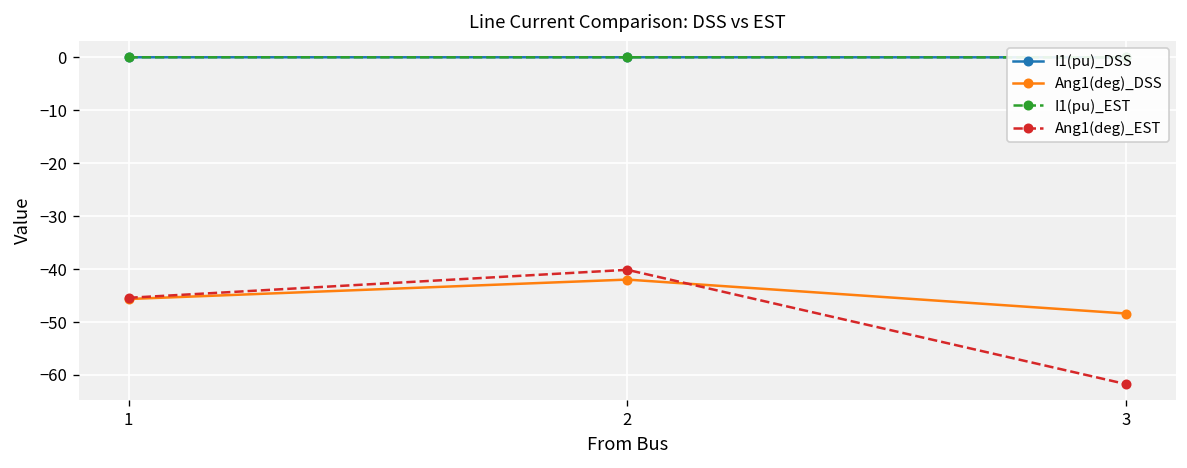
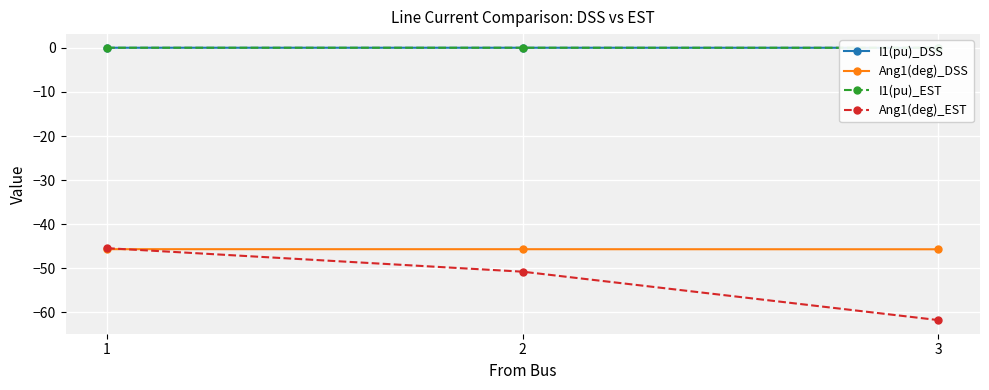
  {
    "I1(pu)_EST": {
      "1": 0,
      "2": 0
    },
    "Ang1(deg)_DSS": {
-     "2": -42,
-     "3": -48
+     "2": -46,
+     "3": -46
    },
    "Ang1(deg)_EST": {
-     "2": -40,
+     "2": -51,
      "3": -62
    }
  }
